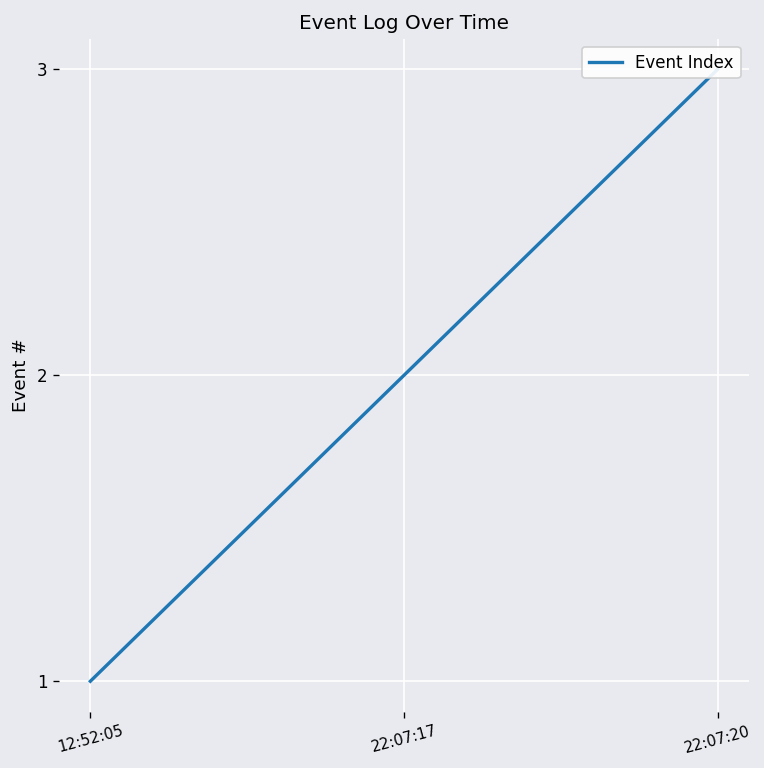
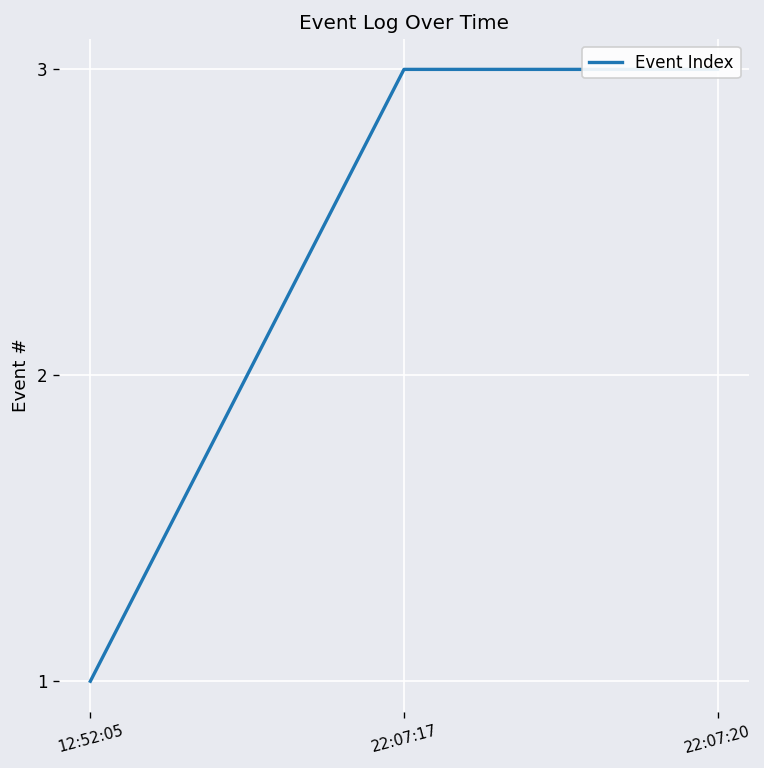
  {
    "12:52:05": 1,
-   "22:07:17": 2
+   "22:07:17": 3
  }
